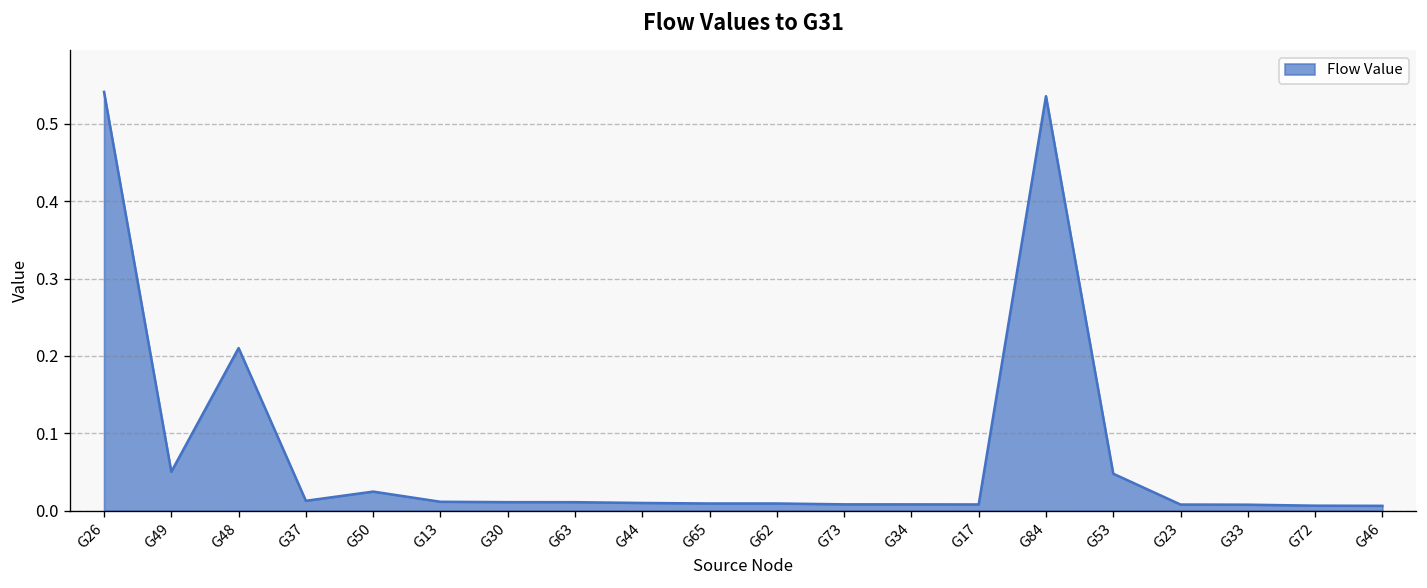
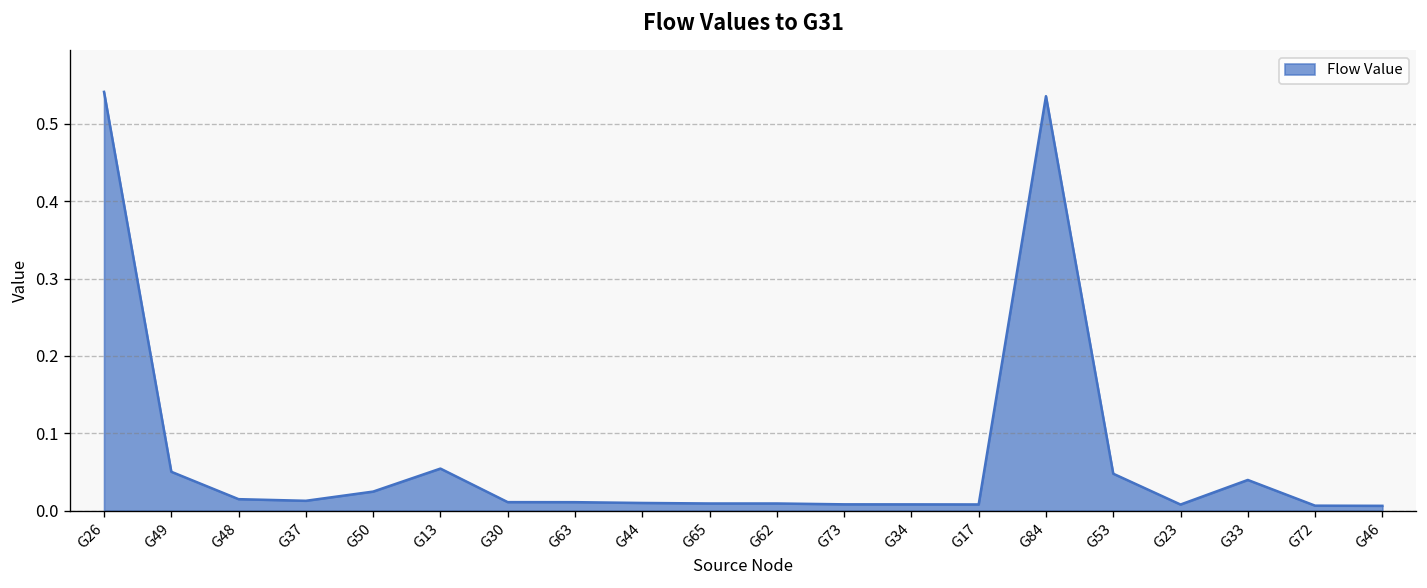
  {
    "G26": 0.54,
    "G49": 0.05,
-   "G48": 0.21,
+   "G48": 0.01,
    "G37": 0.01,
    "G50": 0.02,
-   "G13": 0.01,
+   "G13": 0.05,
    "G30": 0.01,
    "G63": 0.01,
    "G44": 0.01,
    "G65": 0.01,
    "G62": 0.01,
    "G73": 0.01,
    "G34": 0.01,
    "G17": 0.01,
    "G84": 0.54,
    "G53": 0.05,
    "G23": 0.01,
-   "G33": 0.01,
+   "G33": 0.04,
    "G72": 0.01,
    "G46": 0.01
  }
